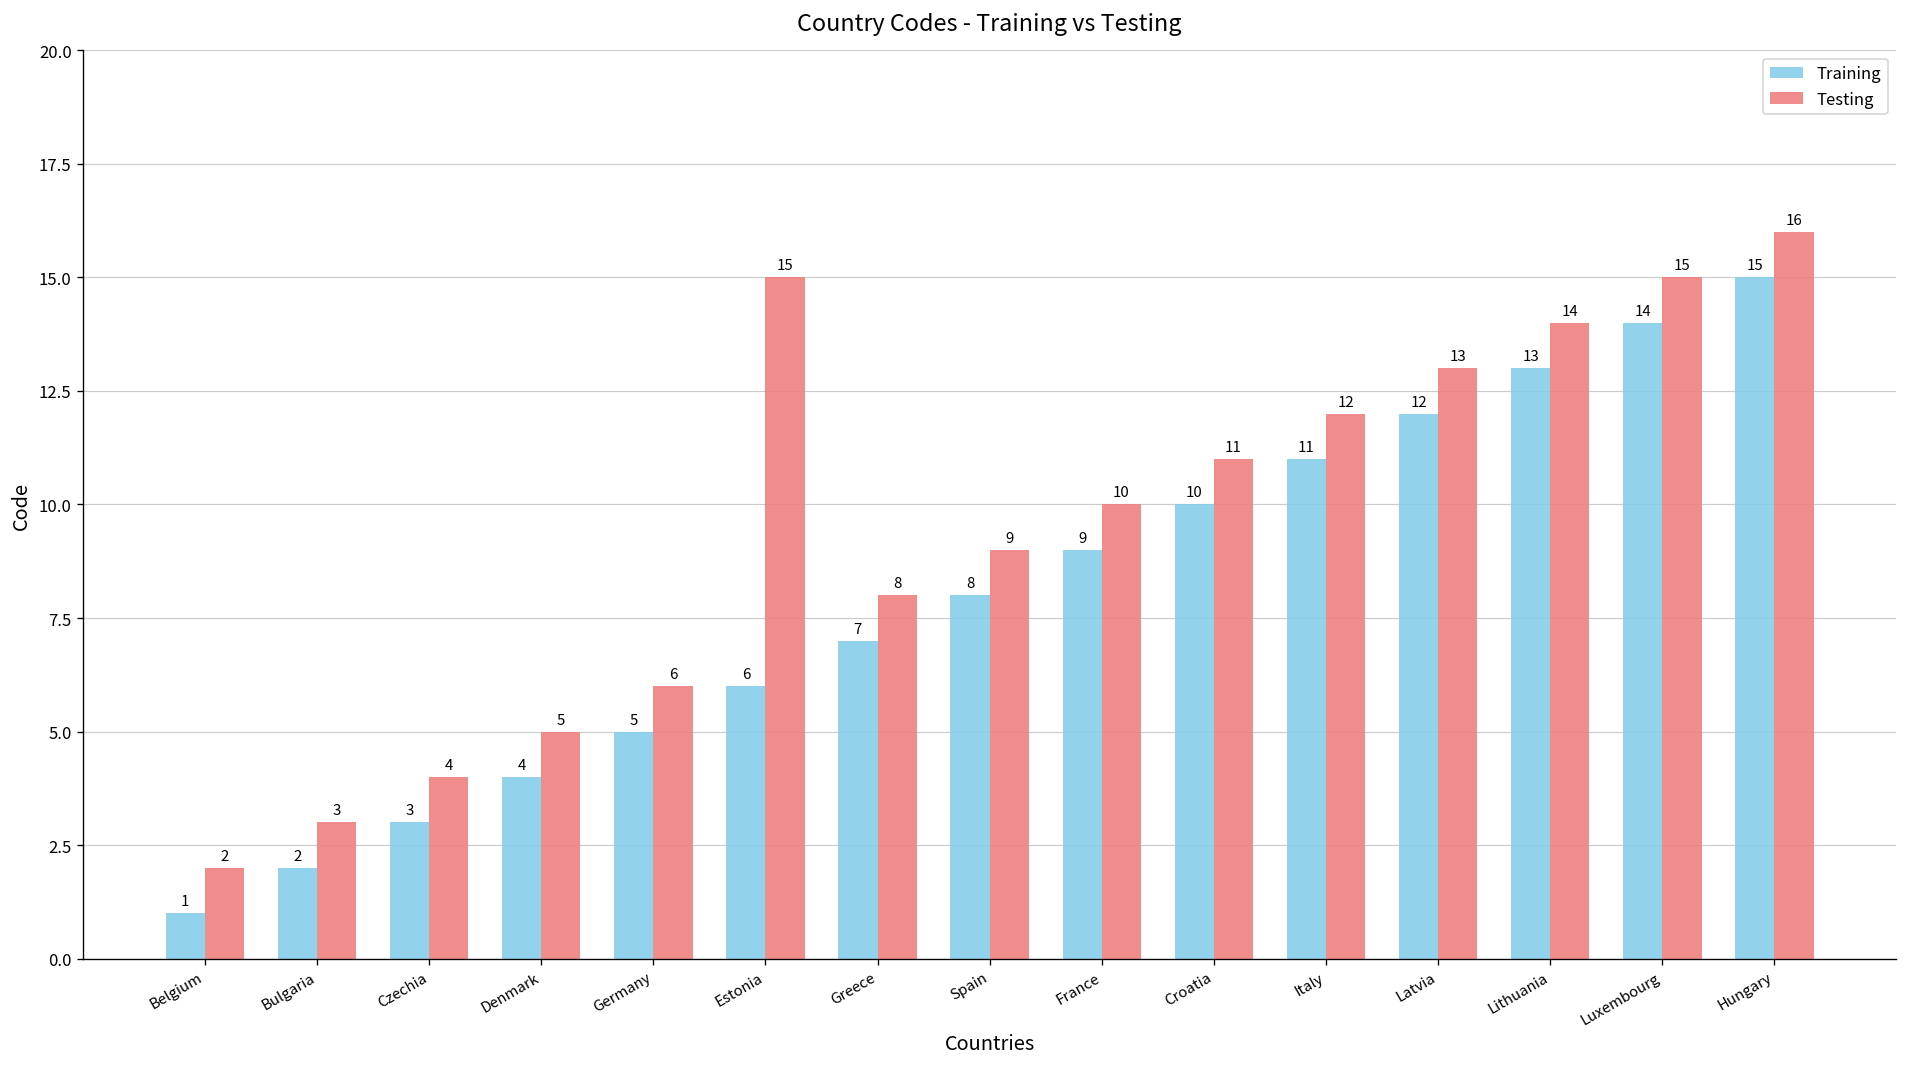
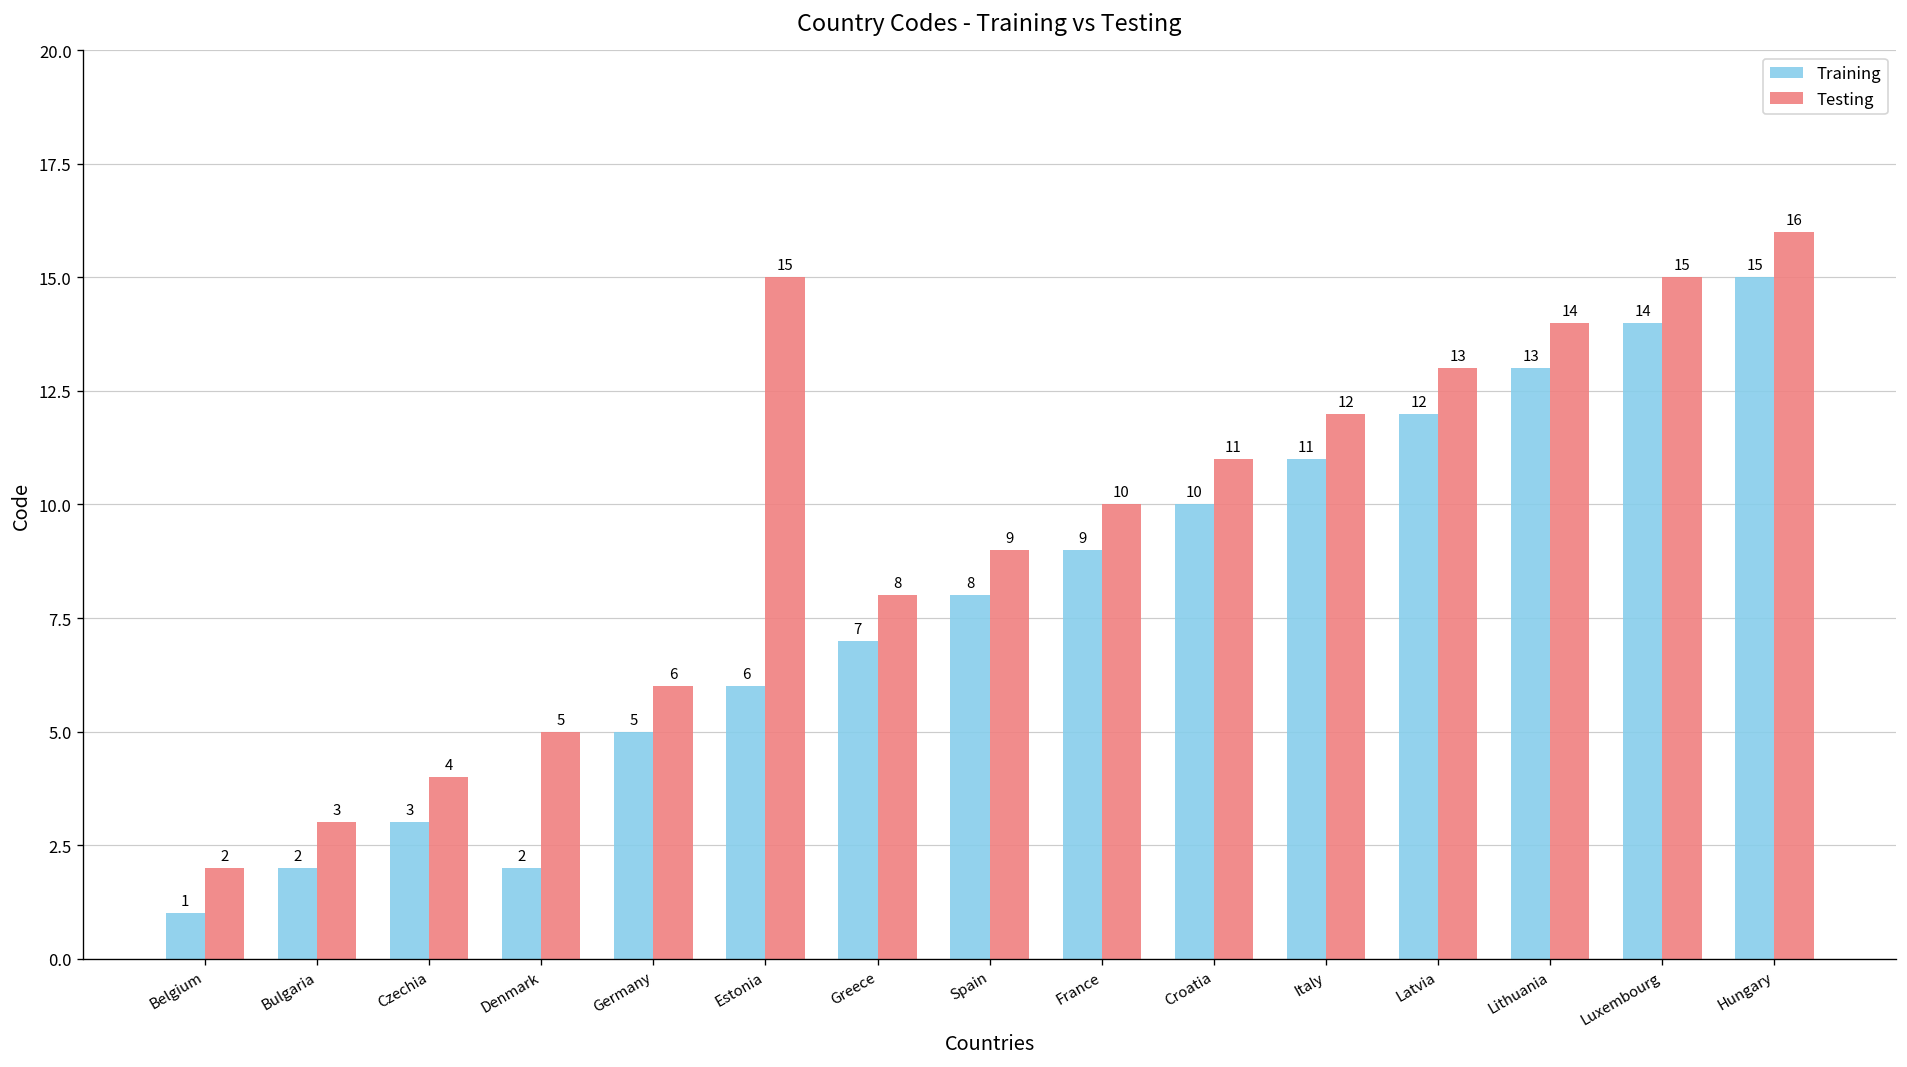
  {
    "Training": {
      "Belgium": 1,
      "Bulgaria": 2,
      "Czechia": 3,
-     "Denmark": 4,
+     "Denmark": 2,
      "Germany": 5,
      "Estonia": 6,
      "Greece": 7,
      "Spain": 8,
      "France": 9,
      "Croatia": 10,
      "Italy": 11,
      "Latvia": 12,
      "Lithuania": 13,
      "Luxembourg": 14,
      "Hungary": 15
    },
    "Testing": {
      "Belgium": 2,
      "Bulgaria": 3,
      "Czechia": 4,
      "Denmark": 5,
      "Germany": 6,
      "Estonia": 15,
      "Greece": 8,
      "Spain": 9,
      "France": 10,
      "Croatia": 11,
      "Italy": 12,
      "Latvia": 13,
      "Lithuania": 14,
      "Luxembourg": 15,
      "Hungary": 16
    }
  }
